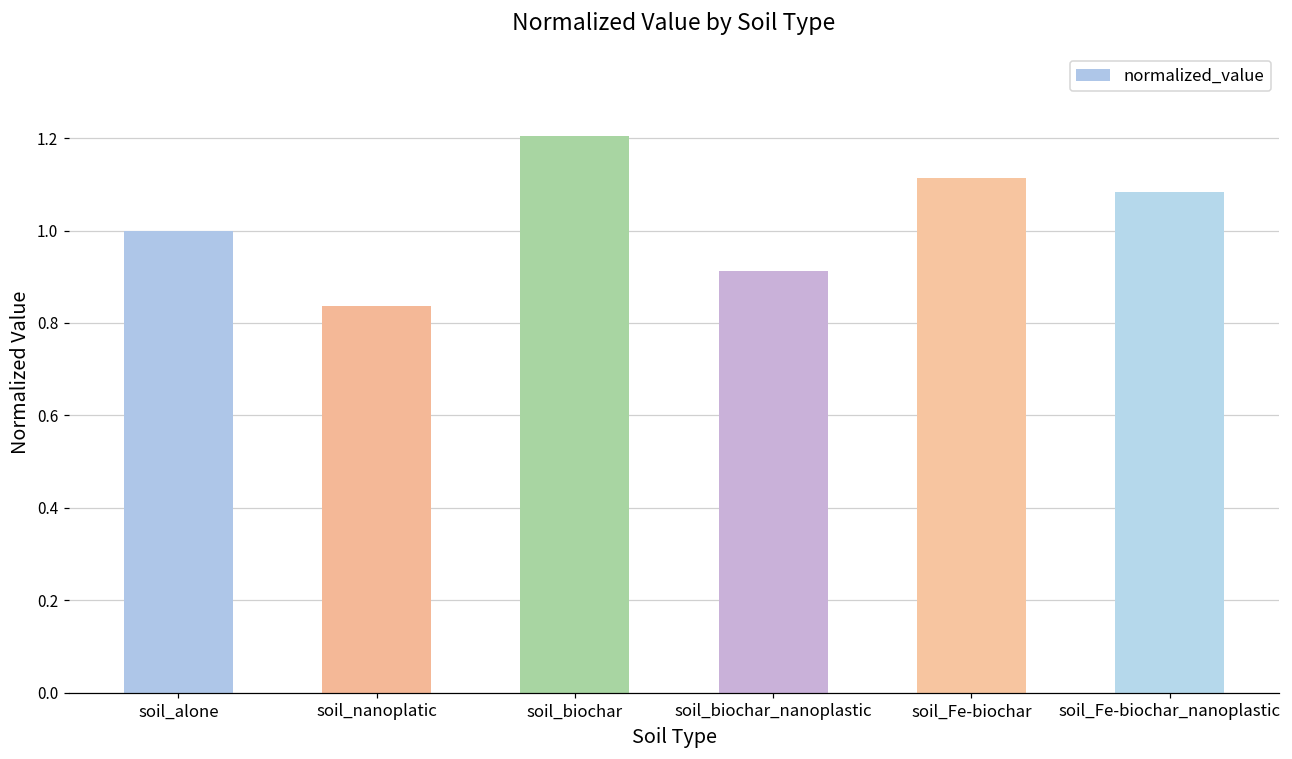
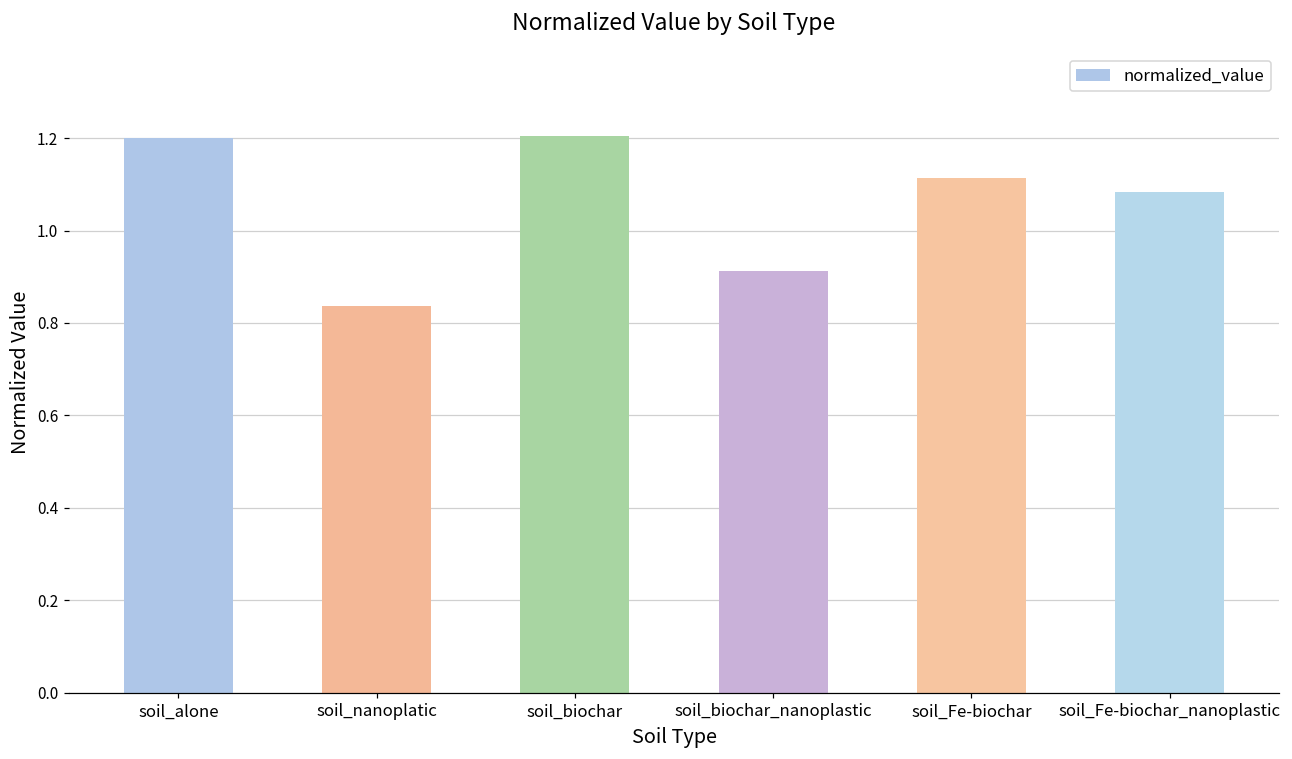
  {
-   "soil_alone": 1.0,
+   "soil_alone": 1.2,
    "soil_nanoplatic": 0.84,
    "soil_biochar": 1.2,
    "soil_biochar_nanoplastic": 0.91,
    "soil_Fe-biochar": 1.11,
    "soil_Fe-biochar_nanoplastic": 1.08
  }
